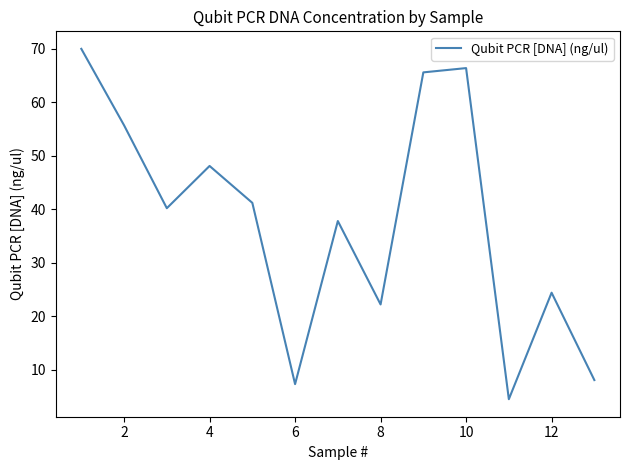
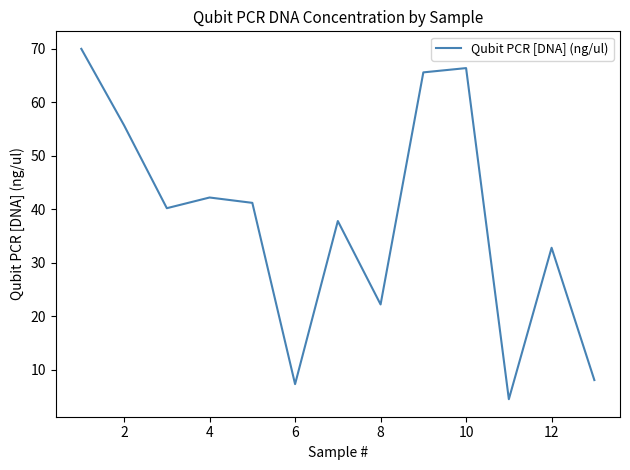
  {
    "2": 56,
-   "4": 48,
+   "4": 42,
    "6": 7,
    "8": 22,
    "10": 66,
-   "12": 24
+   "12": 33
  }
